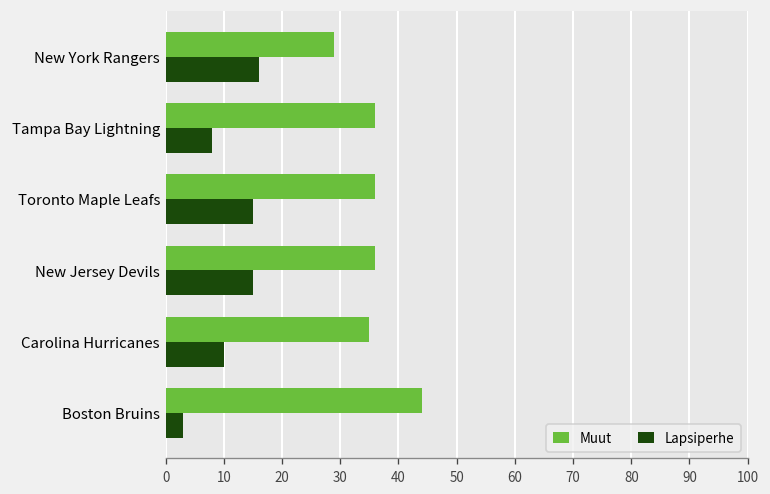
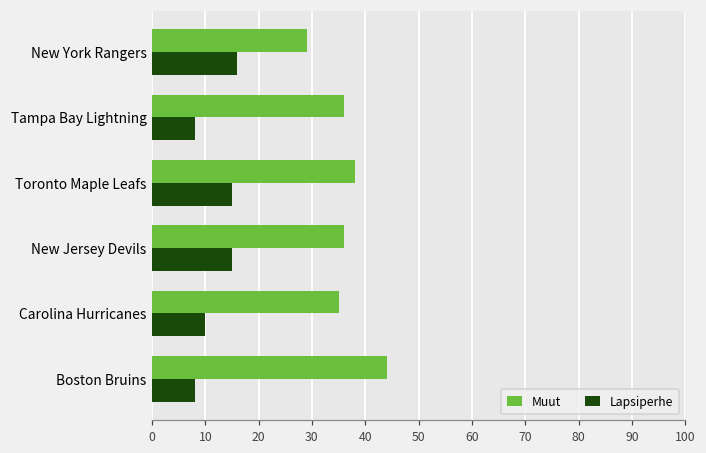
  {
    "Muut": {
      "New York Rangers": 29,
      "Tampa Bay Lightning": 36,
-     "Toronto Maple Leafs": 36,
+     "Toronto Maple Leafs": 38,
      "New Jersey Devils": 36,
      "Carolina Hurricanes": 35,
      "Boston Bruins": 44
    },
    "Lapsiperhe": {
      "New York Rangers": 16,
      "Tampa Bay Lightning": 8,
      "Toronto Maple Leafs": 15,
      "New Jersey Devils": 15,
      "Carolina Hurricanes": 10,
-     "Boston Bruins": 3
+     "Boston Bruins": 8
    }
  }
